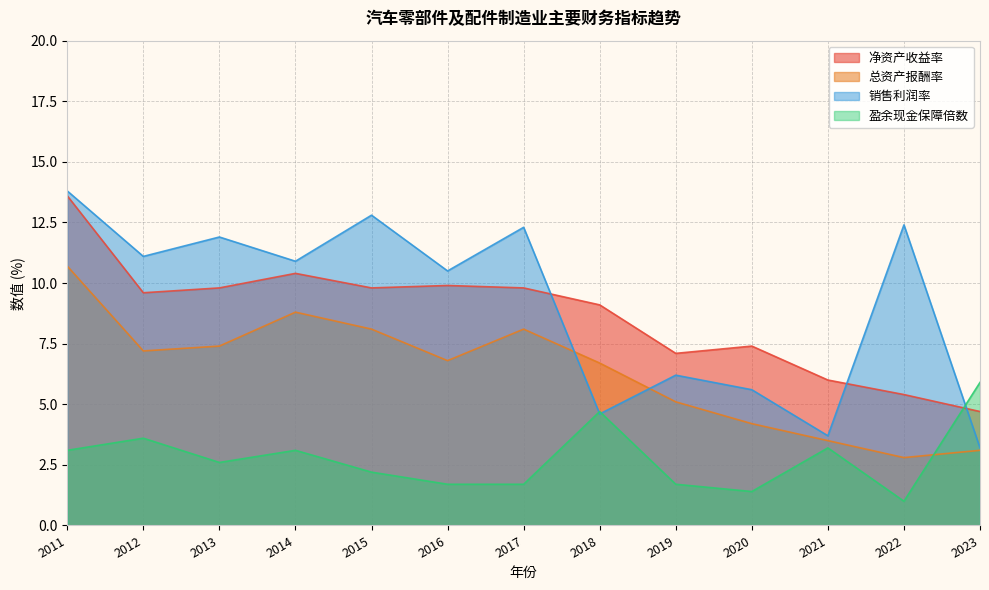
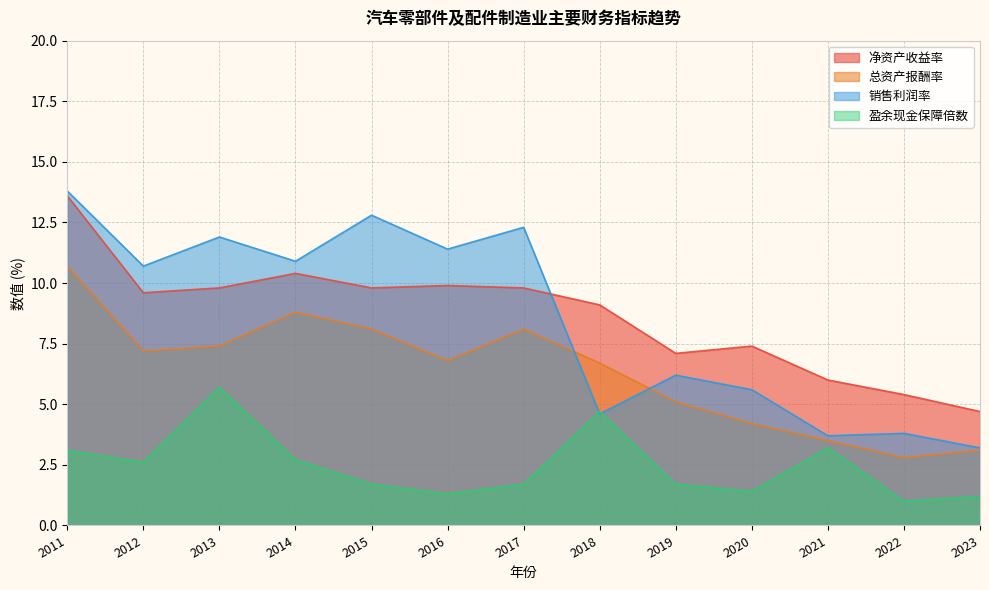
  {
    "销售利润率": {
      "2011": 13.8,
-     "2012": 11.1,
+     "2012": 10.7,
      "2013": 11.9,
      "2014": 10.9,
      "2015": 12.8,
-     "2016": 10.5,
+     "2016": 11.4,
      "2017": 12.3,
      "2019": 6.2,
      "2020": 5.6,
      "2021": 3.7,
-     "2022": 12.4
+     "2022": 3.8
    },
    "盈余现金保障倍数": {
      "2011": 3.1,
-     "2012": 3.6,
-     "2013": 2.6,
-     "2014": 3.1,
-     "2015": 2.2,
-     "2016": 1.7,
+     "2012": 2.6,
+     "2013": 5.7,
+     "2014": 2.7,
+     "2015": 1.7,
+     "2016": 1.3,
      "2017": 1.7,
      "2019": 1.7,
      "2020": 1.4,
      "2021": 3.2,
      "2022": 1.0,
-     "2023": 5.9
+     "2023": 1.2
    }
  }
